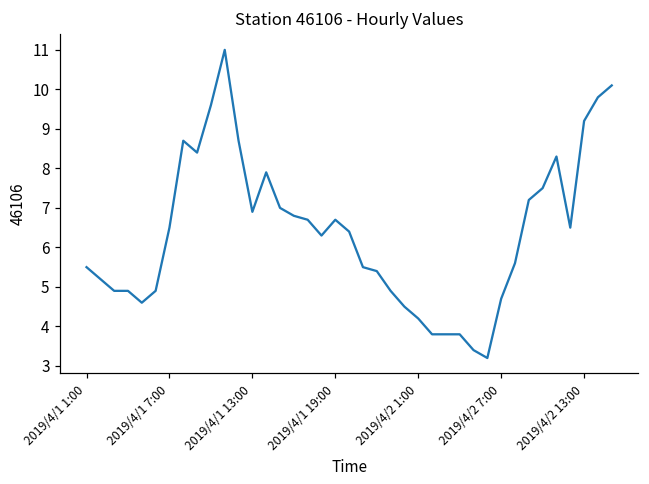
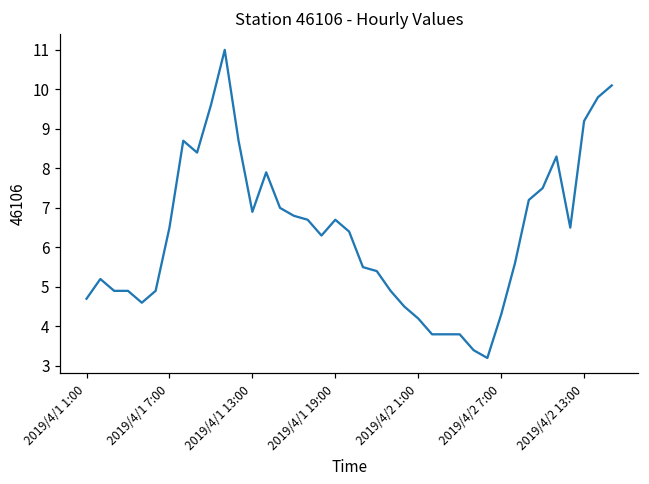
  {
-   "2019/4/1 1:00": 5.5,
+   "2019/4/1 1:00": 4.7,
    "2019/4/1 7:00": 6.5,
    "2019/4/1 13:00": 6.9,
    "2019/4/1 19:00": 6.7,
    "2019/4/2 1:00": 4.2,
-   "2019/4/2 7:00": 4.7,
+   "2019/4/2 7:00": 4.3,
    "2019/4/2 13:00": 9.2
  }
